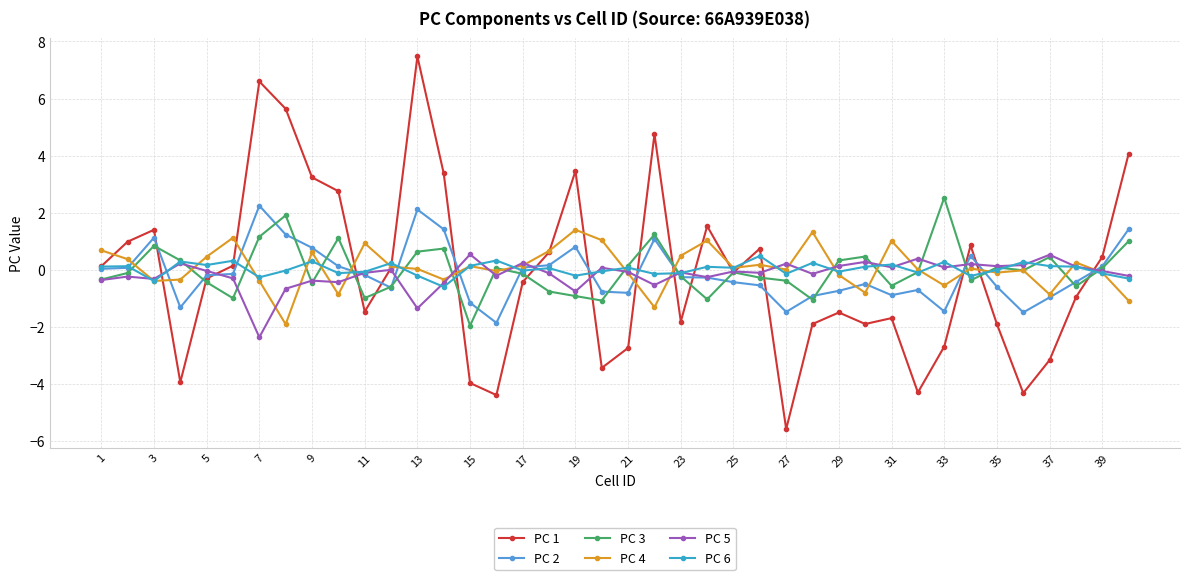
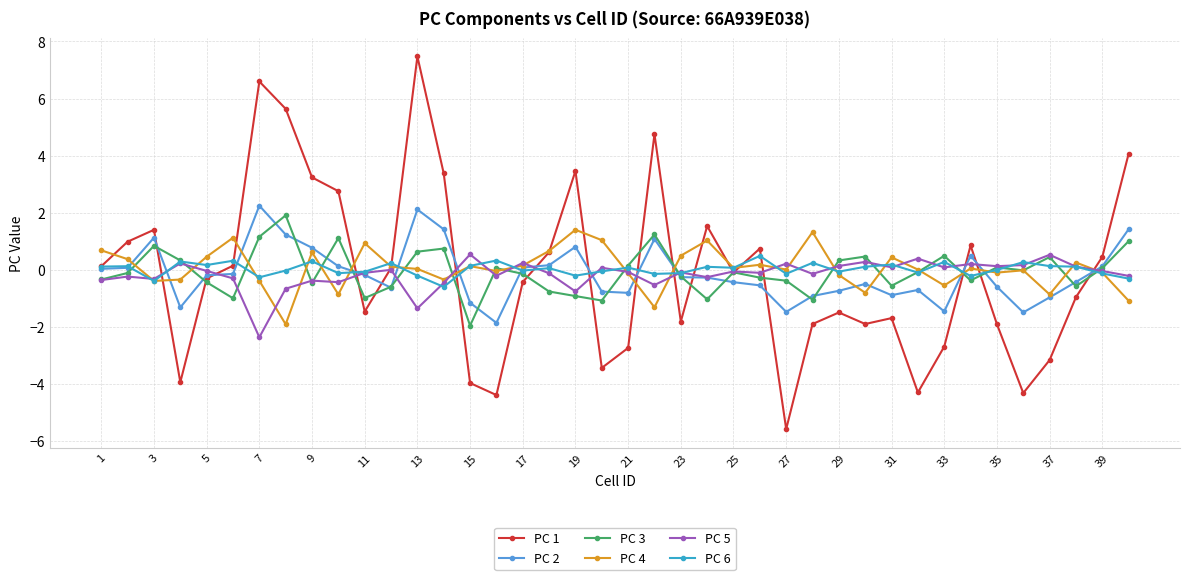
  {
    "PC 1": {
      "3": 1.4,
      "5": -0.3,
      "7": 6.6,
      "9": 3.2,
      "11": -1.5,
      "13": 7.5,
      "15": -4.0,
      "17": -0.4,
      "19": 3.5,
      "21": -2.7,
      "23": -1.8,
      "27": -5.6,
      "29": -1.5,
      "31": -1.7,
      "33": -2.7,
      "35": -1.9,
      "37": -3.2,
      "39": 0.5
    },
    "PC 3": {
      "3": 0.8,
      "5": -0.4,
      "7": 1.2,
      "11": -1.0,
      "13": 0.6,
      "15": -2.0,
      "17": -0.1,
      "19": -0.9,
      "27": -0.4,
      "29": 0.3,
      "31": -0.6,
-     "33": 2.5
+     "33": 0.5
    },
    "PC 4": {
      "1": 0.7,
      "5": 0.5,
      "7": -0.4,
      "9": 0.6,
      "11": 0.9,
      "13": 0.0,
      "19": 1.4,
      "23": 0.5,
      "27": 0.0,
      "29": -0.2,
-     "31": 1.0,
+     "31": 0.4,
      "33": -0.5,
      "35": -0.1,
      "37": -0.9
    },
    "PC 5": {
      "5": 0.0,
      "7": -2.4,
      "13": -1.3,
      "15": 0.5,
      "17": 0.2,
      "19": -0.8,
      "27": 0.2,
      "29": 0.1,
      "31": 0.1,
      "33": 0.1
    }
  }
